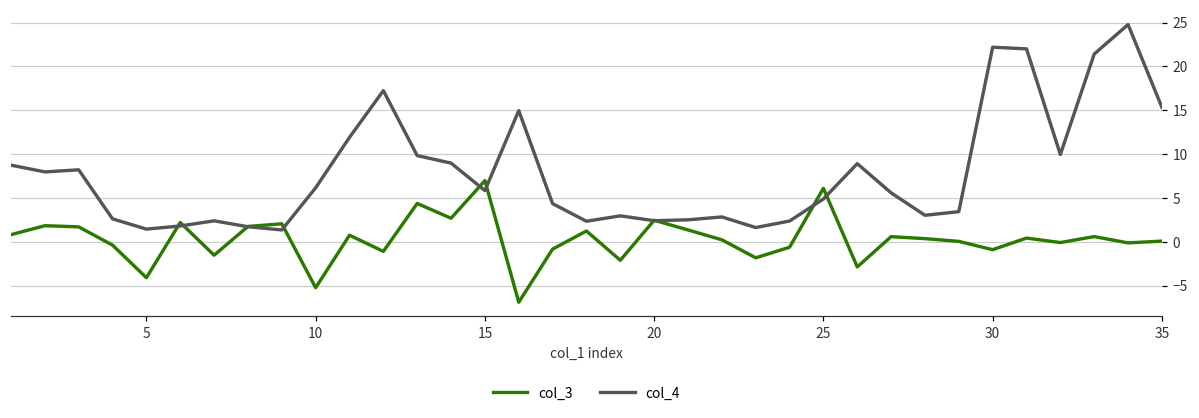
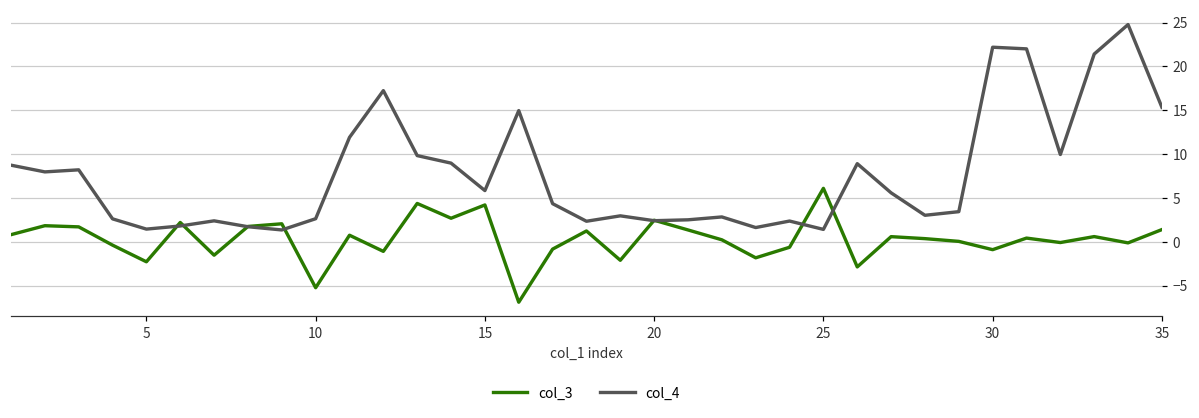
  {
    "col_3": {
-     "5": -4,
+     "5": -2,
      "10": -5,
-     "15": 7,
+     "15": 4,
      "25": 6,
      "30": -1,
-     "35": 0
+     "35": 1
    },
    "col_4": {
      "5": 1,
-     "10": 6,
+     "10": 3,
      "15": 6,
-     "25": 5,
+     "25": 1,
      "30": 22,
      "35": 15
    }
  }
